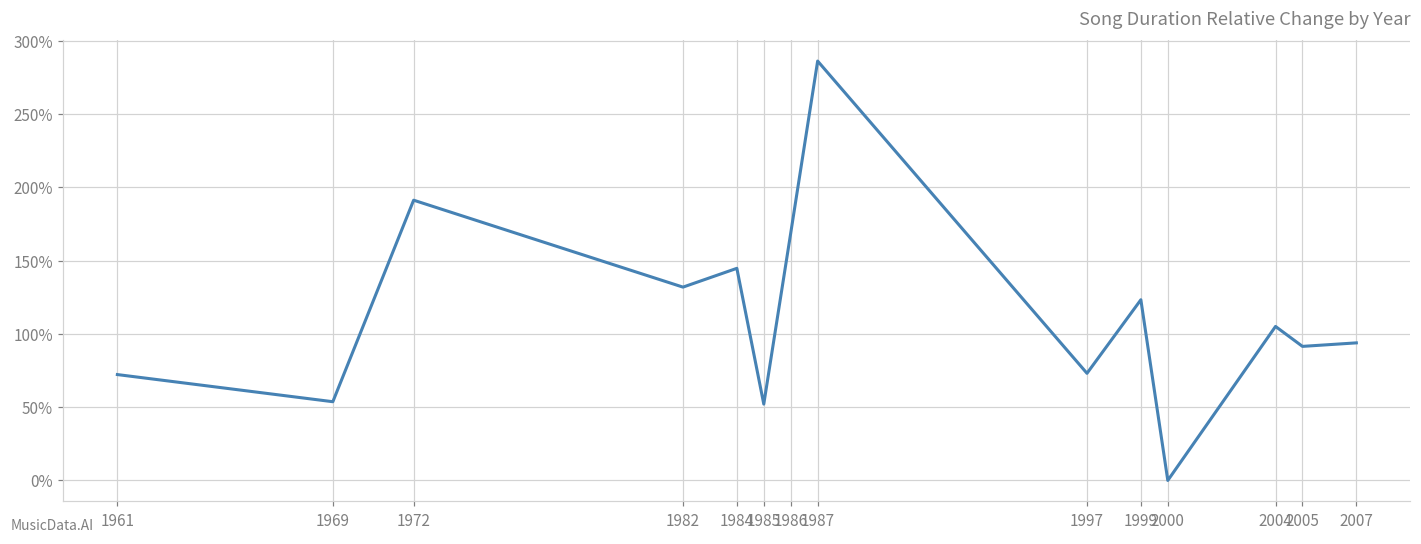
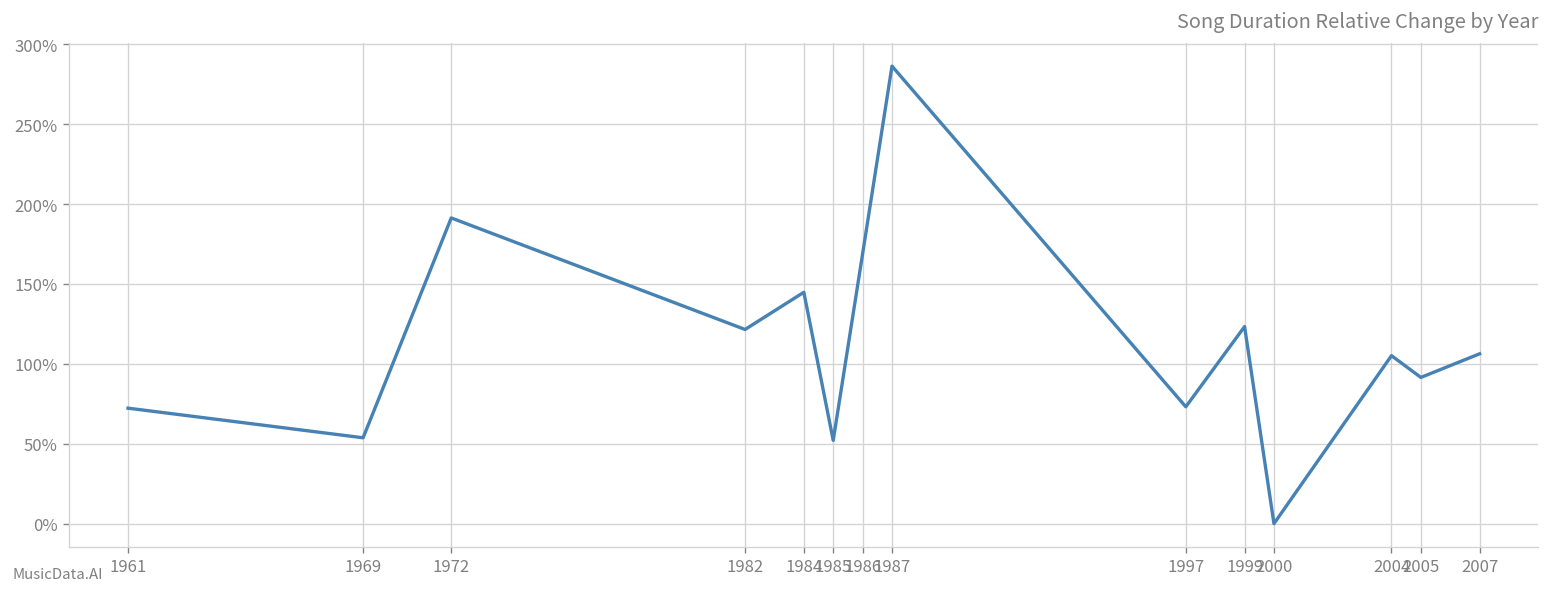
  {
    "1961": "72%",
    "1969": "54%",
    "1972": "191%",
-   "1982": "132%",
+   "1982": "122%",
    "1997": "73%",
-   "2007": "94%"
+   "2007": "106%"
  }
